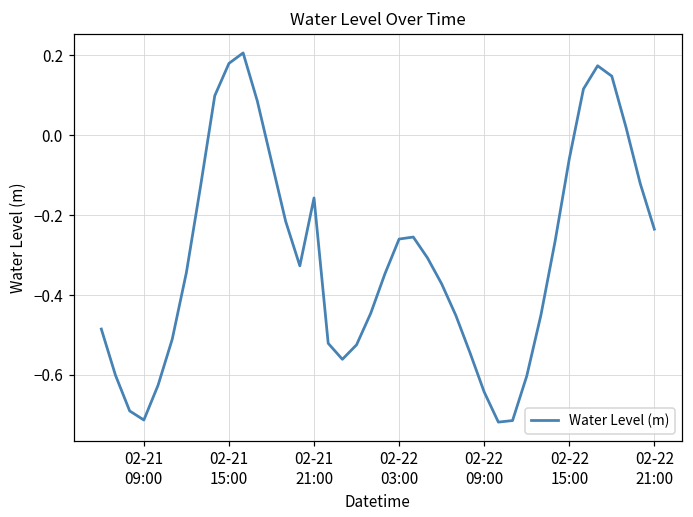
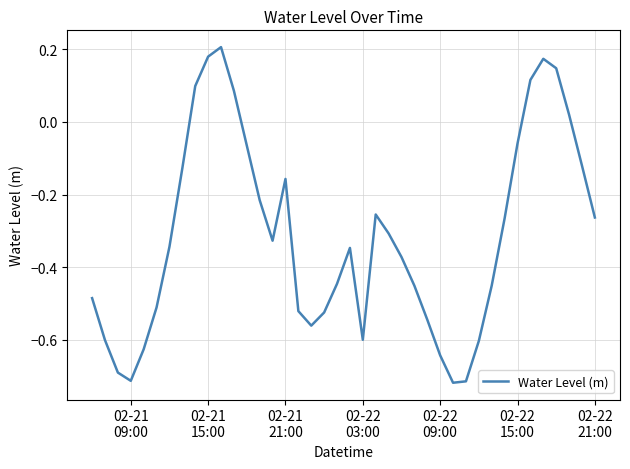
  {
    "02-21 09:00": -0.71,
    "02-21 15:00": 0.18,
    "02-21 21:00": -0.16,
-   "02-22 03:00": -0.26,
+   "02-22 03:00": -0.60,
    "02-22 09:00": -0.64,
    "02-22 15:00": -0.06,
-   "02-22 21:00": -0.24
+   "02-22 21:00": -0.26
  }
